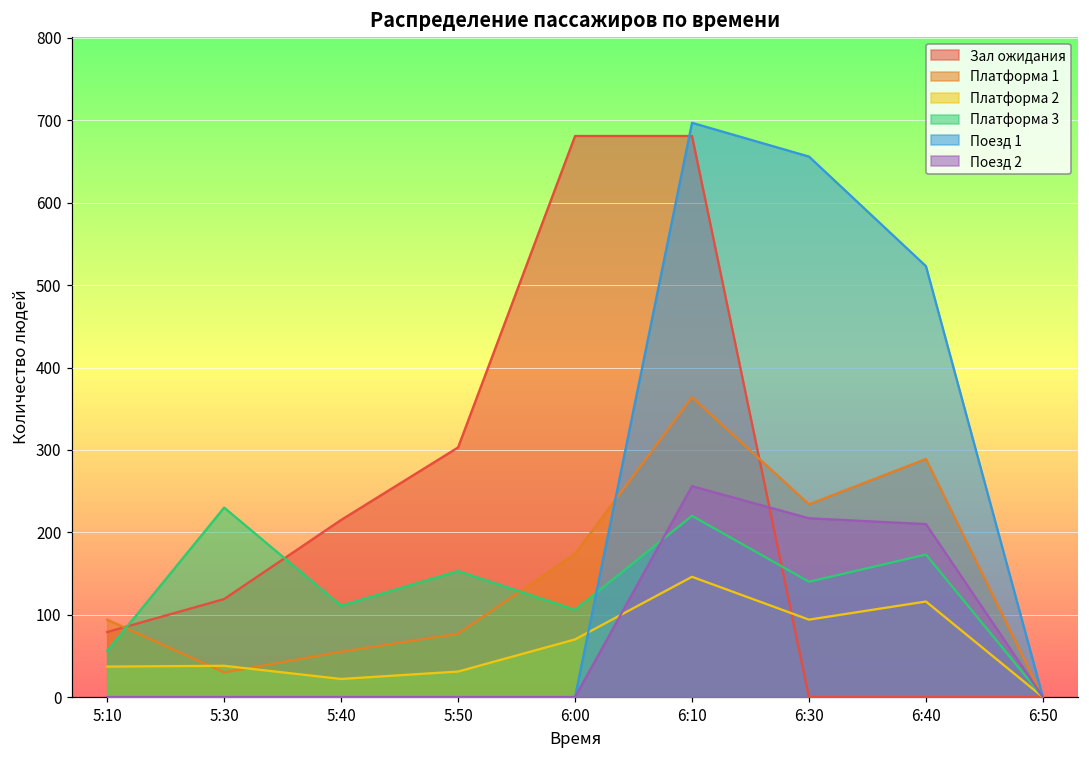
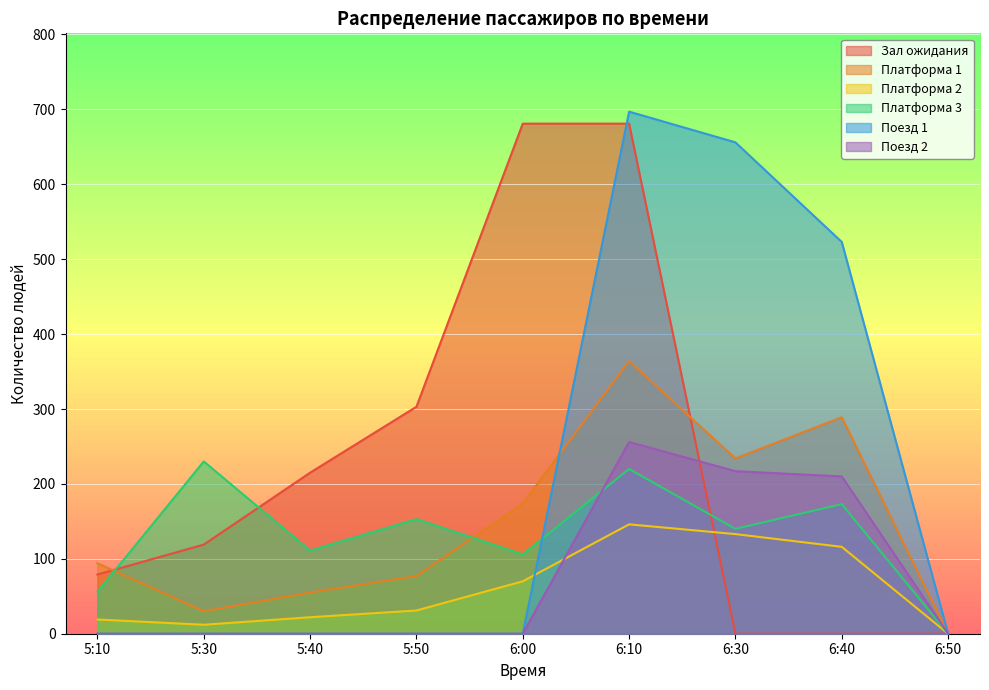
  {
    "Платформа 2": {
-     "5:10": 40,
-     "5:30": 40,
+     "5:10": 20,
+     "5:30": 10,
      "5:40": 20,
      "5:50": 30,
      "6:00": 70,
      "6:10": 150,
-     "6:30": 90,
+     "6:30": 130,
      "6:40": 120
    },
    "Платформа 3": {
      "5:10": 60,
      "5:30": 230,
      "5:40": 110,
      "5:50": 150,
      "6:00": 110,
      "6:10": 220,
      "6:30": 140,
      "6:40": 170
    },
    "Поезд 1": {
      "6:10": 700,
      "6:30": 660,
      "6:40": 520
    },
    "Поезд 2": {
      "6:10": 260,
      "6:30": 220,
      "6:40": 210
    }
  }
